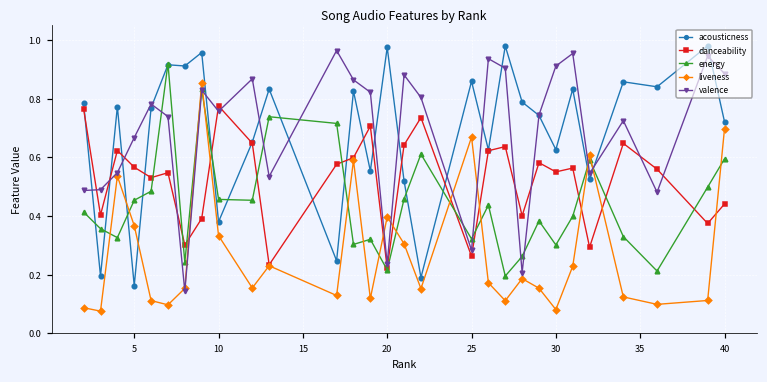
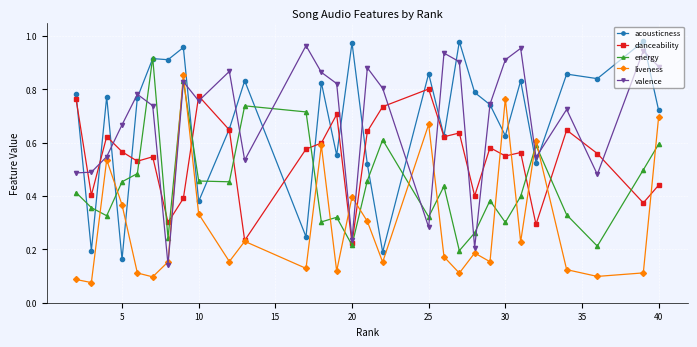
  {
    "acousticness": {
      "5": 0.16,
      "10": 0.38,
      "20": 0.97,
      "25": 0.86,
      "30": 0.63,
      "40": 0.72
    },
    "danceability": {
      "5": 0.57,
      "10": 0.78,
-     "25": 0.26,
+     "25": 0.80,
      "30": 0.55,
      "40": 0.44
    },
    "energy": {
      "5": 0.45,
      "10": 0.46,
      "25": 0.32,
      "30": 0.30,
      "40": 0.59
    },
    "liveness": {
      "5": 0.37,
      "10": 0.33,
      "20": 0.40,
      "25": 0.67,
-     "30": 0.08,
+     "30": 0.77,
      "40": 0.70
    },
    "valence": {
      "5": 0.67,
      "10": 0.76,
      "20": 0.24,
      "25": 0.28,
      "30": 0.91
    }
  }
